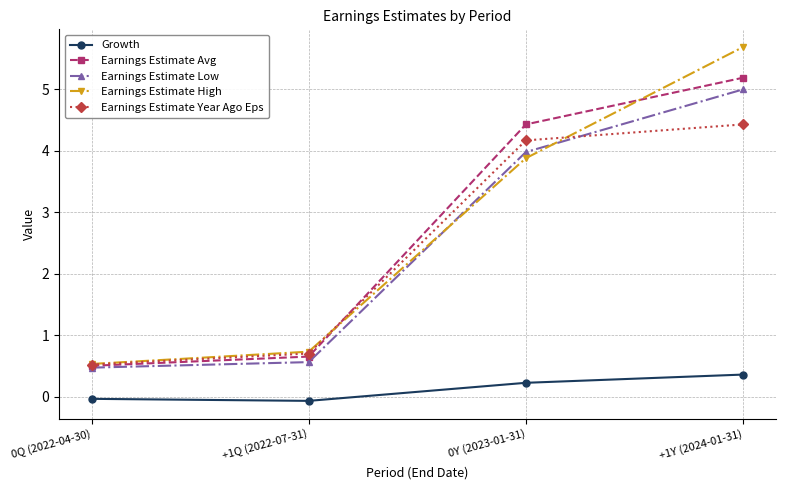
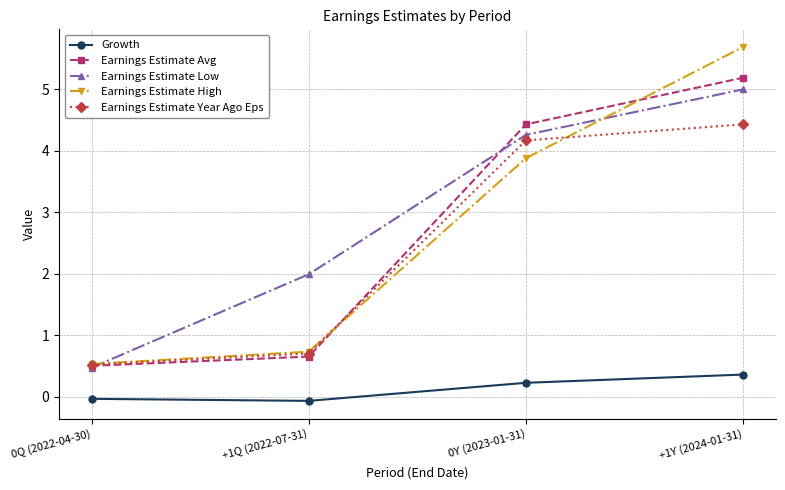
  {
    "Growth": {
      "0Q (2022-04-30)": 0.0,
      "+1Q (2022-07-31)": -0.1,
      "0Y (2023-01-31)": 0.2,
      "+1Y (2024-01-31)": 0.4
    },
    "Earnings Estimate Low": {
-     "+1Q (2022-07-31)": 0.6,
-     "0Y (2023-01-31)": 4.0,
+     "+1Q (2022-07-31)": 2.0,
+     "0Y (2023-01-31)": 4.3,
      "+1Y (2024-01-31)": 5.0
    },
    "Earnings Estimate High": {
      "0Y (2023-01-31)": 3.9,
      "+1Y (2024-01-31)": 5.7
    }
  }
